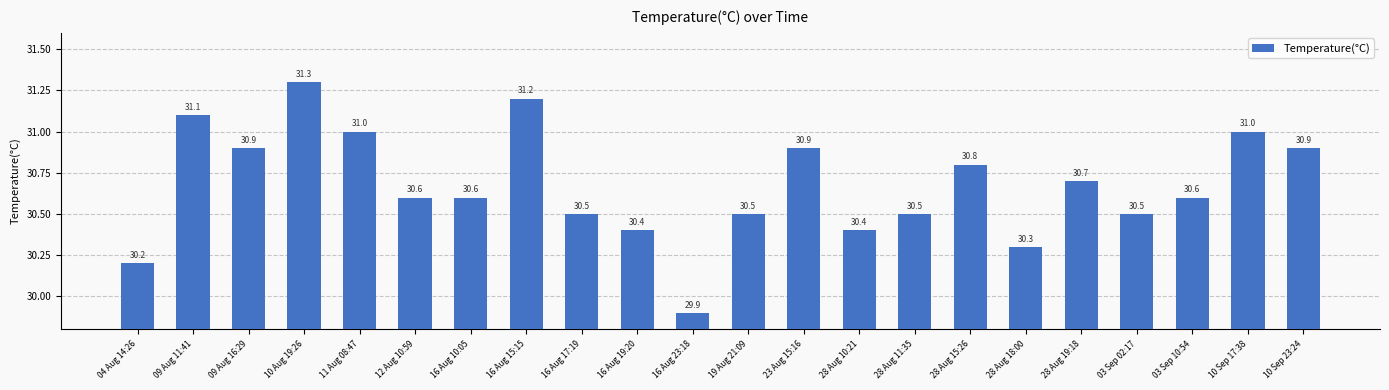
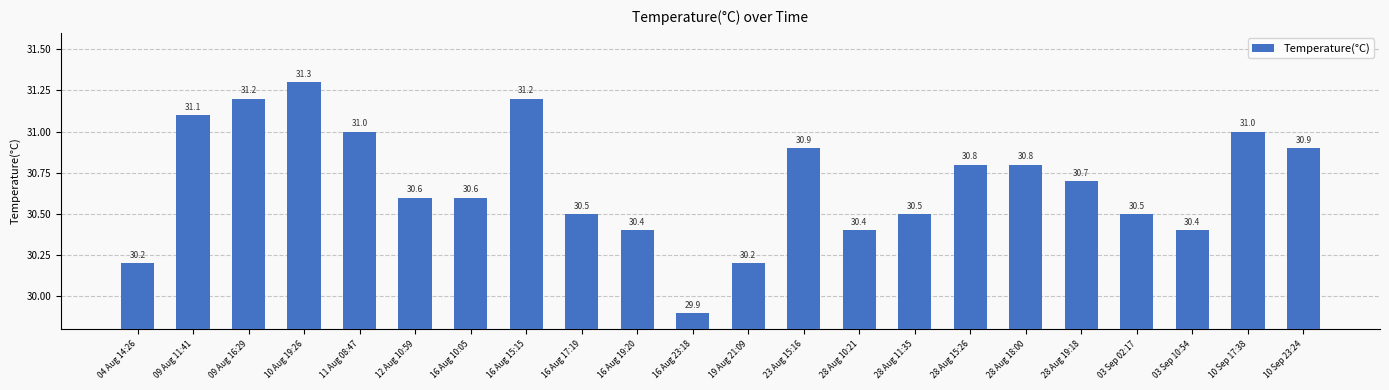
  {
    "04 Aug 14:26": 30.2,
    "09 Aug 11:41": 31.1,
-   "09 Aug 16:29": 30.9,
+   "09 Aug 16:29": 31.2,
    "10 Aug 19:26": 31.3,
    "11 Aug 08:47": 31.0,
    "12 Aug 10:59": 30.6,
    "16 Aug 10:05": 30.6,
    "16 Aug 15:15": 31.2,
    "16 Aug 17:19": 30.5,
    "16 Aug 19:20": 30.4,
    "16 Aug 23:18": 29.9,
-   "19 Aug 21:09": 30.5,
+   "19 Aug 21:09": 30.2,
    "23 Aug 15:16": 30.9,
    "28 Aug 10:21": 30.4,
    "28 Aug 11:35": 30.5,
    "28 Aug 15:26": 30.8,
-   "28 Aug 18:00": 30.3,
+   "28 Aug 18:00": 30.8,
    "28 Aug 19:18": 30.7,
    "03 Sep 02:17": 30.5,
-   "03 Sep 10:54": 30.6,
+   "03 Sep 10:54": 30.4,
    "10 Sep 17:38": 31.0,
    "10 Sep 23:24": 30.9
  }
